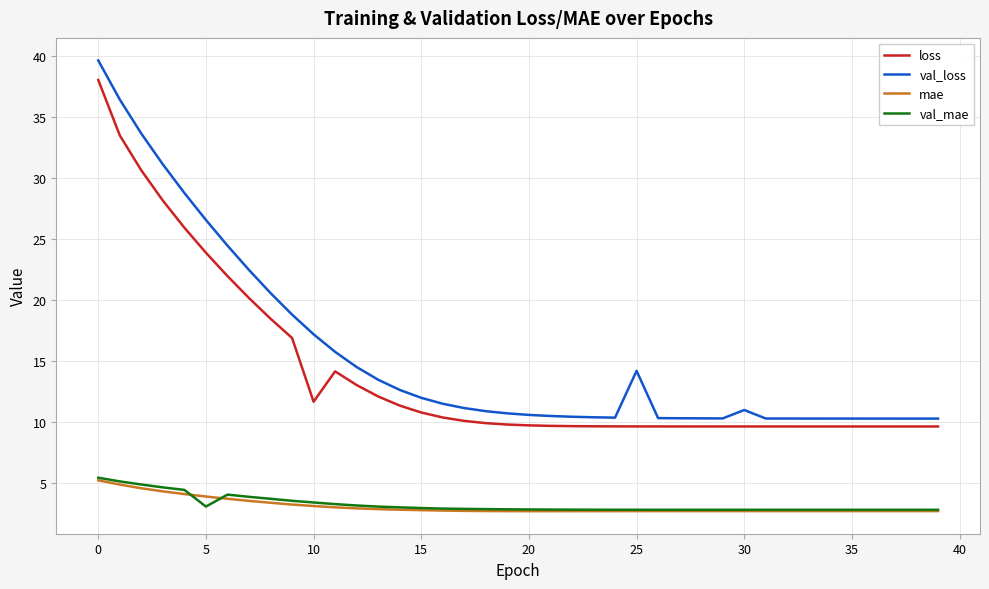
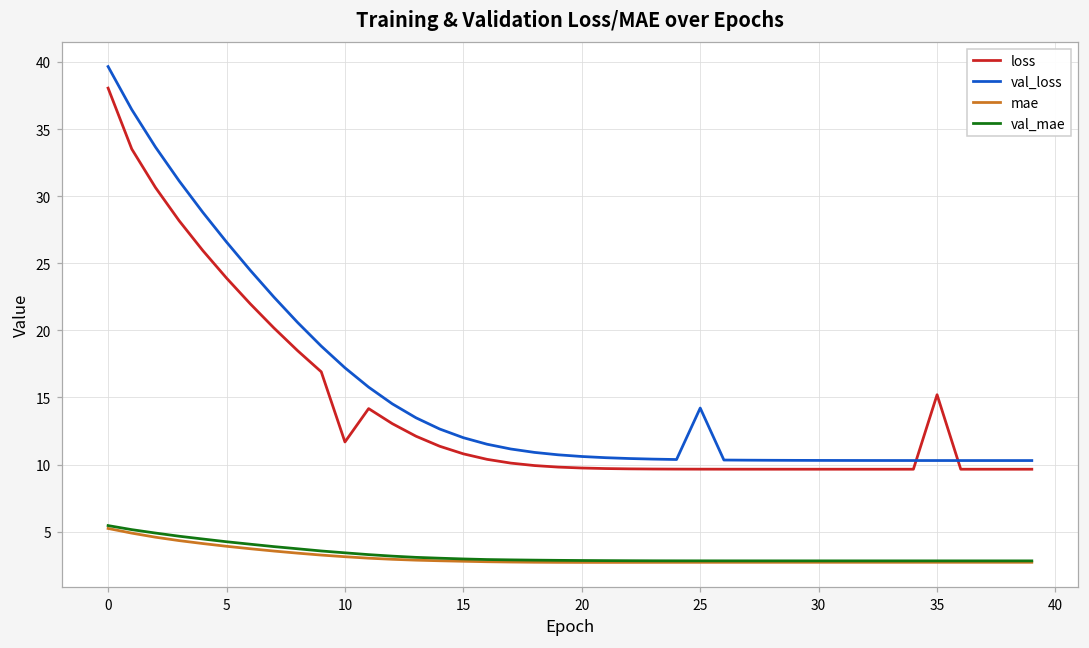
  {
    "loss": {
      "0": 38.1,
      "5": 23.9,
      "10": 11.7,
      "15": 10.8,
      "20": 9.7,
      "25": 9.7,
      "30": 9.6,
-     "35": 9.6
+     "35": 15.2
    },
    "val_loss": {
      "0": 39.7,
      "5": 26.6,
      "10": 17.2,
      "15": 12.0,
      "20": 10.6,
      "25": 14.2,
-     "30": 11.0,
+     "30": 10.3,
      "35": 10.3
    },
    "mae": {
      "0": 5.2,
      "5": 3.9,
      "10": 3.1
    },
    "val_mae": {
      "0": 5.4,
-     "5": 3.1,
+     "5": 4.2,
      "10": 3.4
    }
  }
